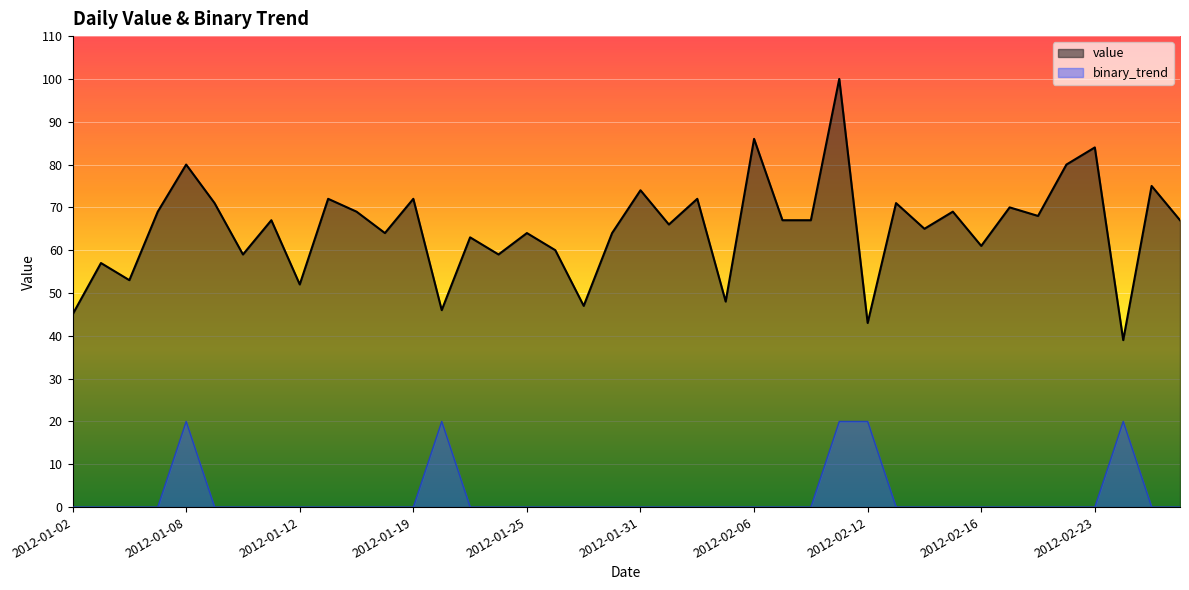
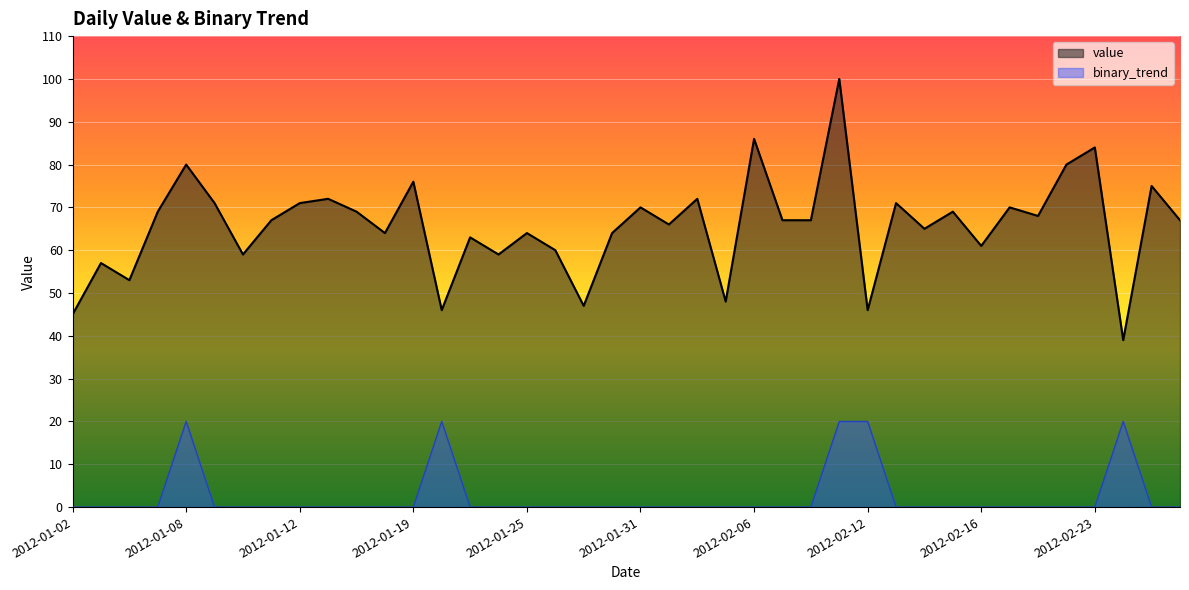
  {
    "value": {
      "2012-01-02": 45,
      "2012-01-08": 80,
-     "2012-01-12": 52,
-     "2012-01-19": 72,
+     "2012-01-12": 71,
+     "2012-01-19": 76,
      "2012-01-25": 64,
-     "2012-01-31": 74,
+     "2012-01-31": 70,
      "2012-02-06": 86,
-     "2012-02-12": 43,
+     "2012-02-12": 46,
      "2012-02-16": 61,
      "2012-02-23": 84
    },
    "binary_trend": {
      "2012-01-02": 0,
      "2012-01-08": 20,
      "2012-01-12": 0,
      "2012-01-19": 0,
      "2012-01-25": 0,
      "2012-01-31": 0,
      "2012-02-06": 0,
      "2012-02-12": 20,
      "2012-02-16": 0,
      "2012-02-23": 0
    }
  }
